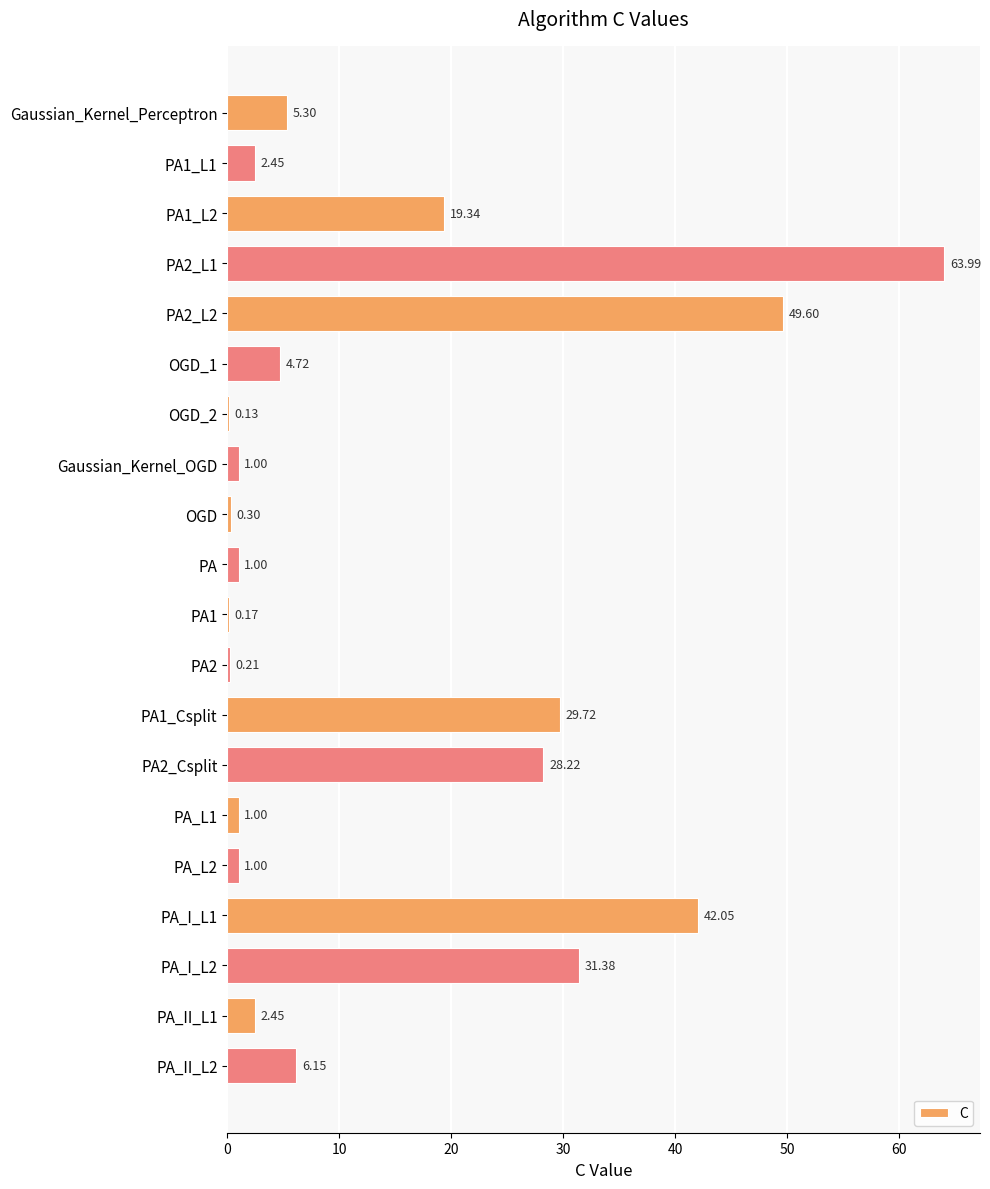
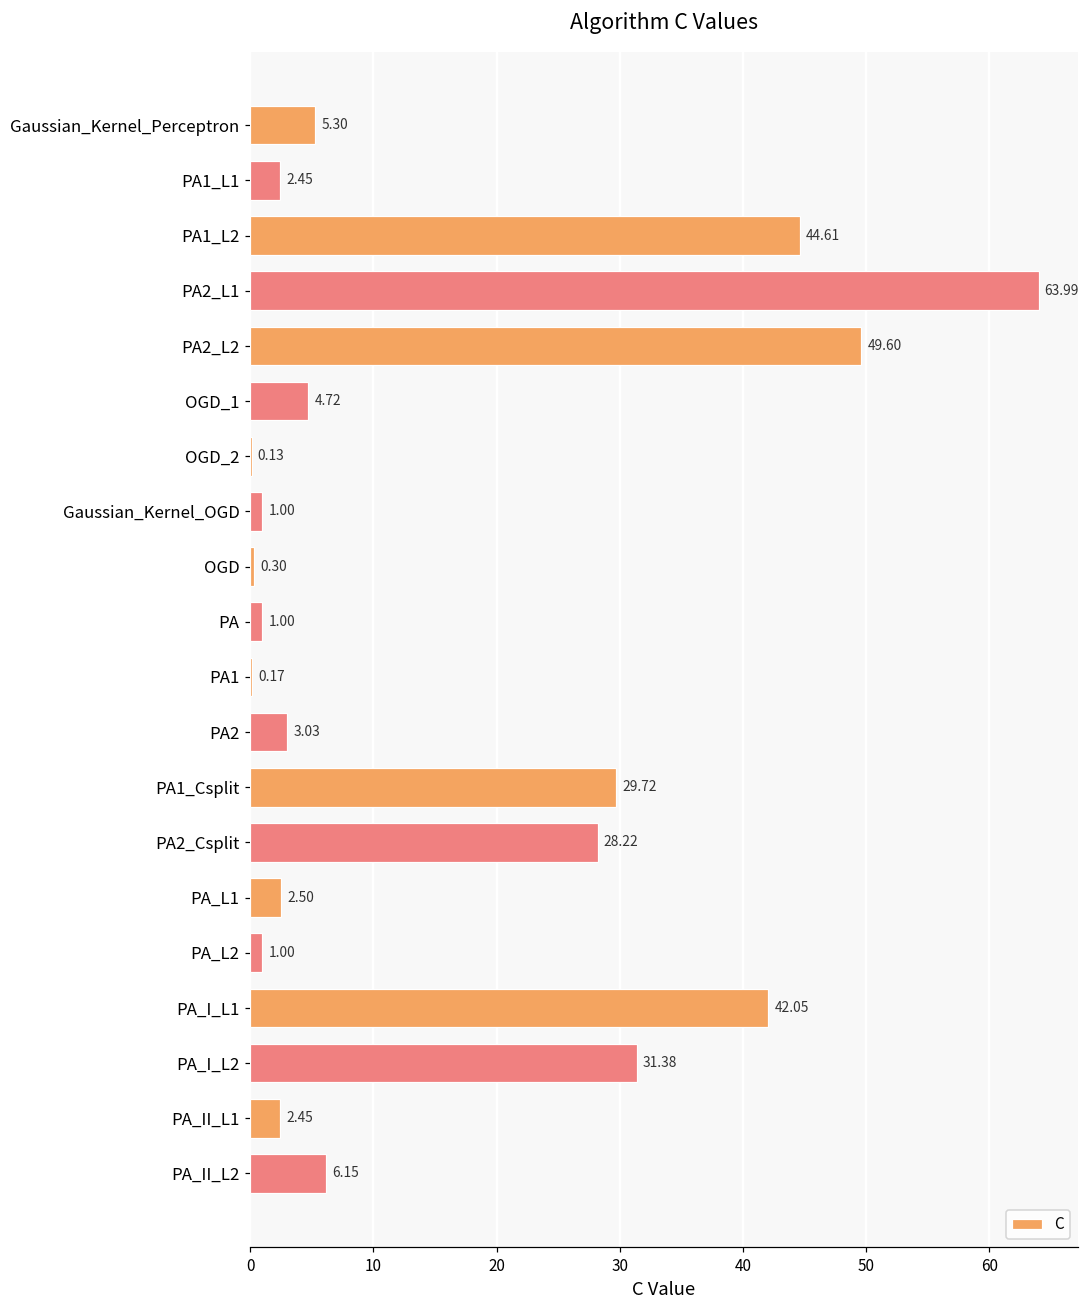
  {
    "Gaussian_Kernel_Perceptron": 5.30,
    "PA1_L1": 2.45,
-   "PA1_L2": 19.34,
+   "PA1_L2": 44.61,
    "PA2_L1": 63.99,
    "PA2_L2": 49.60,
    "OGD_1": 4.72,
    "OGD_2": 0.13,
    "Gaussian_Kernel_OGD": 1.00,
    "OGD": 0.30,
    "PA": 1.00,
    "PA1": 0.17,
-   "PA2": 0.21,
+   "PA2": 3.03,
    "PA1_Csplit": 29.72,
    "PA2_Csplit": 28.22,
-   "PA_L1": 1.00,
+   "PA_L1": 2.50,
    "PA_L2": 1.00,
    "PA_I_L1": 42.05,
    "PA_I_L2": 31.38,
    "PA_II_L1": 2.45,
    "PA_II_L2": 6.15
  }
